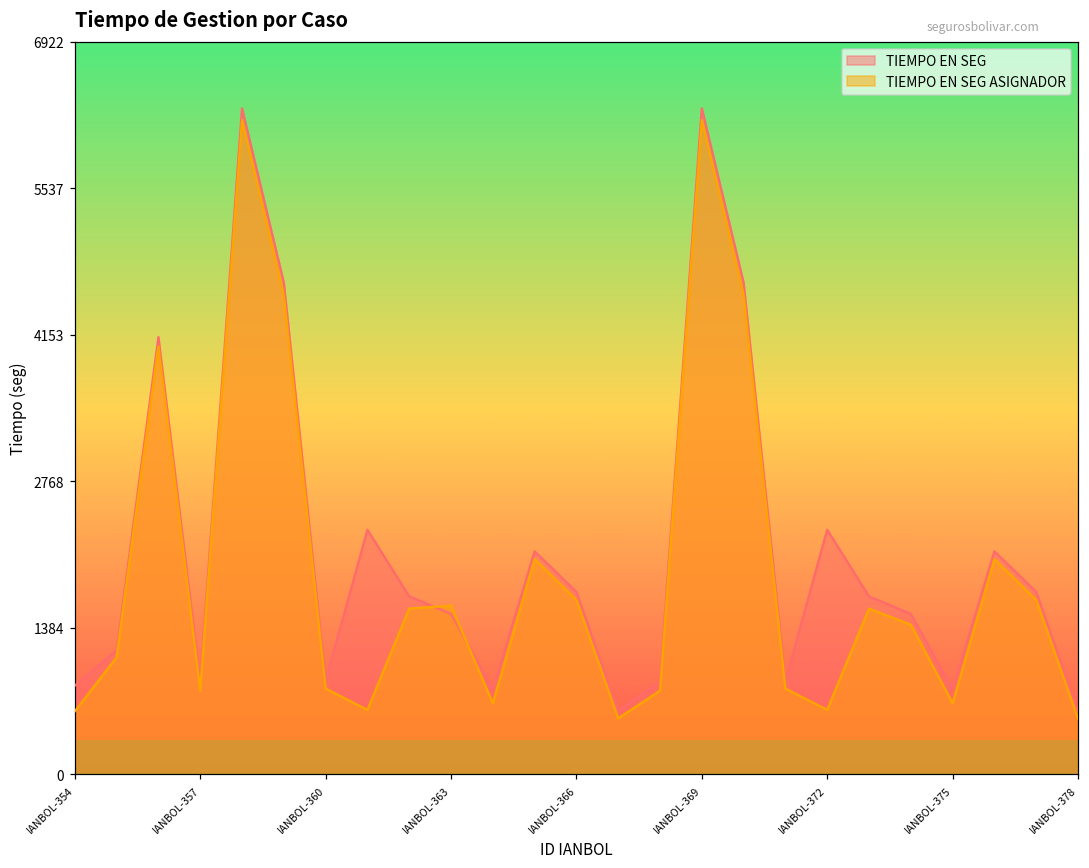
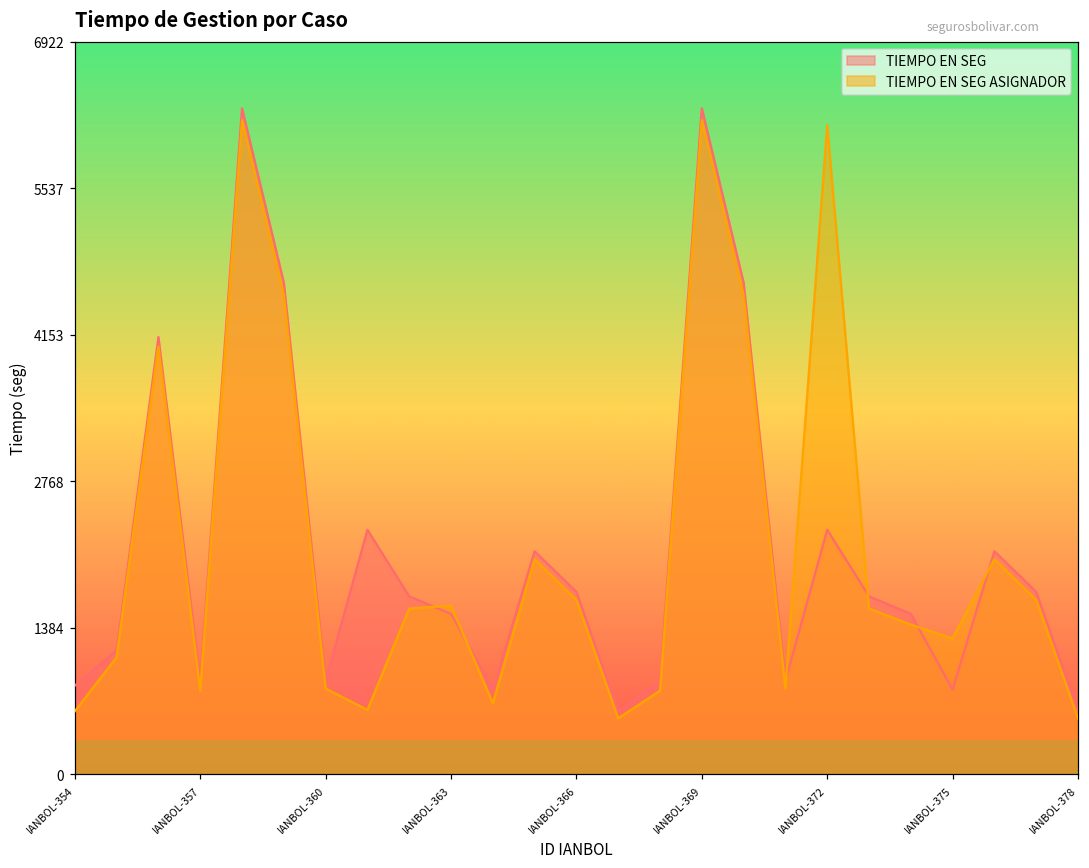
  {
    "TIEMPO EN SEG": {
      "IANBOL-354": 800,
      "IANBOL-357": 900,
      "IANBOL-360": 900,
      "IANBOL-363": 1500,
      "IANBOL-366": 1700,
      "IANBOL-369": 6300,
      "IANBOL-372": 2300,
      "IANBOL-375": 800,
      "IANBOL-378": 600
    },
    "TIEMPO EN SEG ASIGNADOR": {
      "IANBOL-354": 600,
      "IANBOL-357": 800,
      "IANBOL-360": 800,
      "IANBOL-363": 1600,
      "IANBOL-366": 1600,
      "IANBOL-369": 6200,
-     "IANBOL-372": 600,
-     "IANBOL-375": 700,
+     "IANBOL-372": 6100,
+     "IANBOL-375": 1300,
      "IANBOL-378": 500
    }
  }
